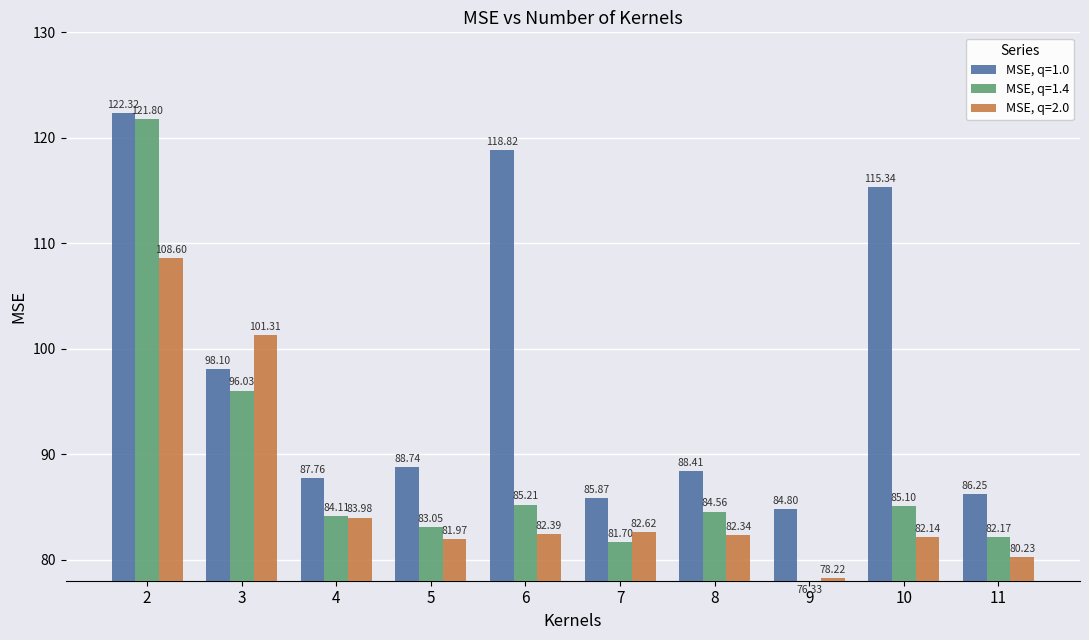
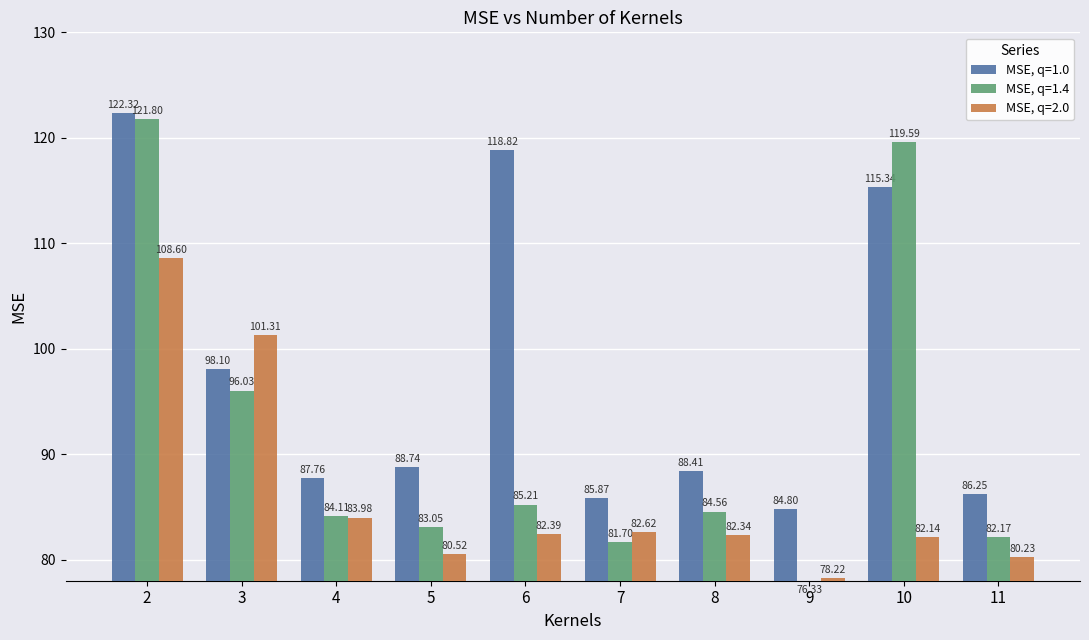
  {
    "MSE, q=1.0": {
      "2": 122.32,
      "3": 98.10,
      "4": 87.76,
      "5": 88.74,
      "6": 118.82,
      "7": 85.87,
      "8": 88.41,
      "9": 84.80,
      "10": 115.34,
      "11": 86.25
    },
    "MSE, q=1.4": {
      "2": 121.80,
      "3": 96.03,
      "4": 84.11,
      "5": 83.05,
      "6": 85.21,
      "7": 81.70,
      "8": 84.56,
-     "10": 85.10,
+     "10": 119.59,
      "11": 82.17
    },
    "MSE, q=2.0": {
      "2": 108.60,
      "3": 101.31,
      "4": 83.98,
-     "5": 81.97,
+     "5": 80.52,
      "6": 82.39,
      "7": 82.62,
      "8": 82.34,
      "9": 78.22,
      "10": 82.14,
      "11": 80.23
    }
  }
